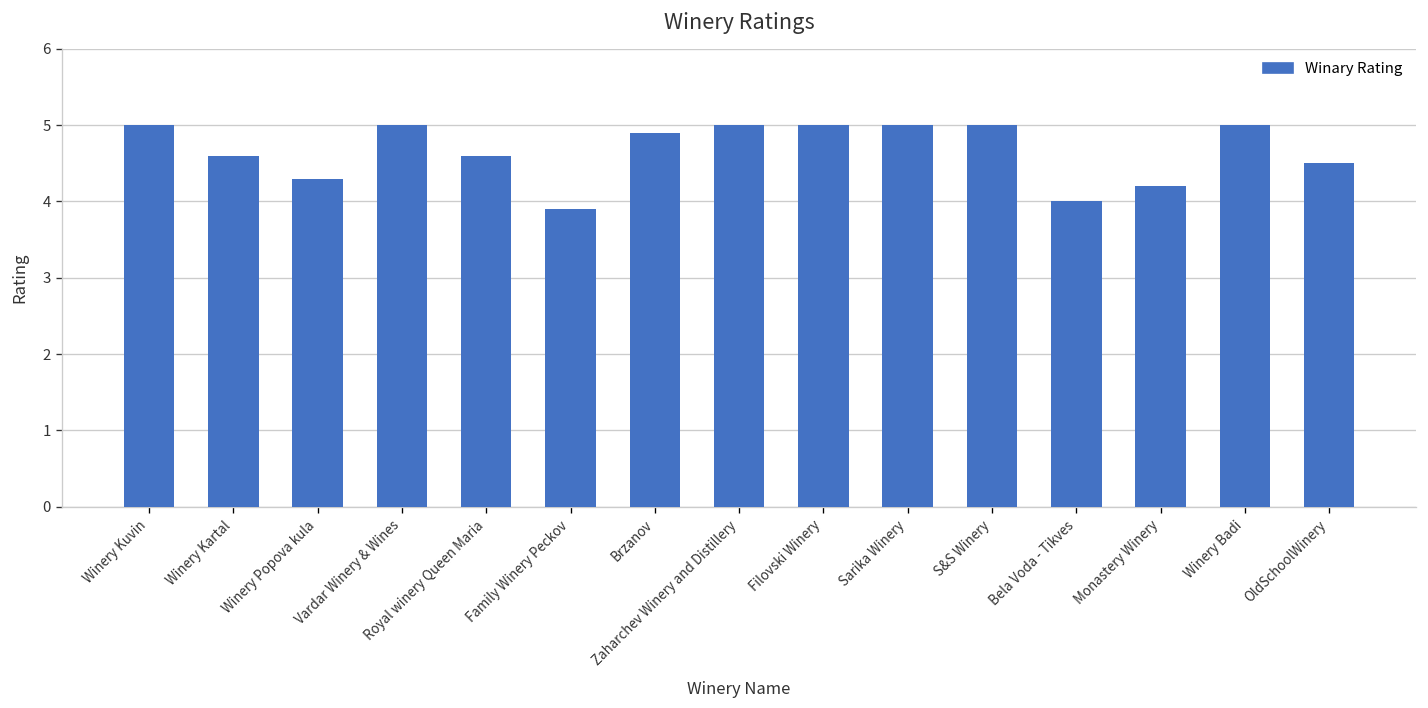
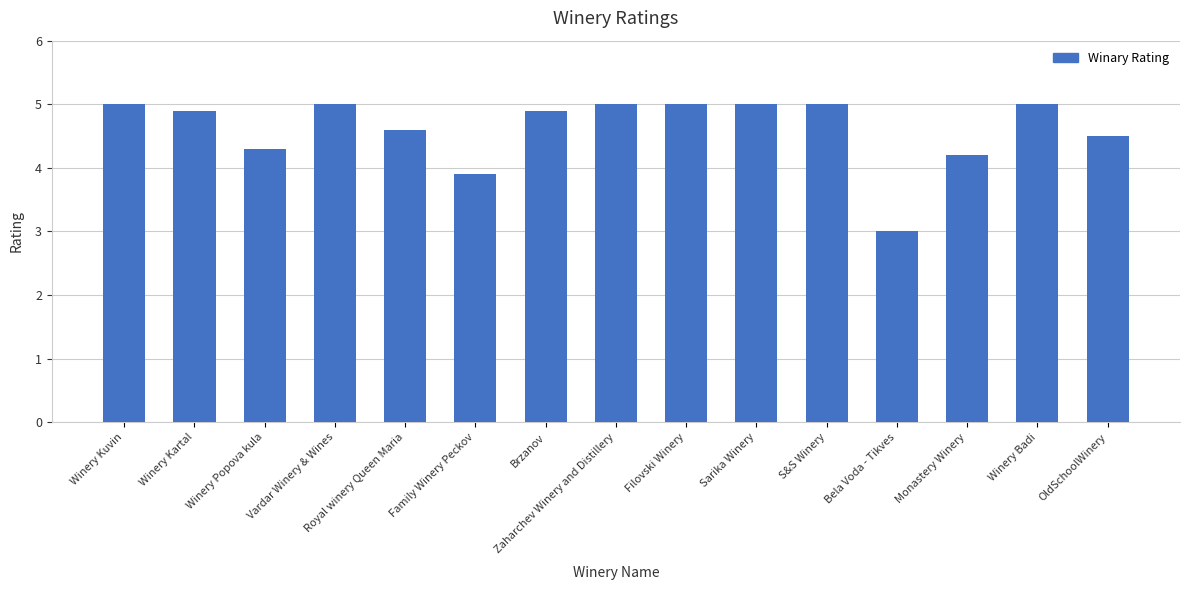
  {
    "Winery Kuvin": 5.0,
-   "Winery Kartal": 4.6,
+   "Winery Kartal": 4.9,
    "Winery Popova kula": 4.3,
    "Vardar Winery & Wines": 5.0,
    "Royal winery Queen Maria": 4.6,
    "Family Winery Peckov": 3.9,
    "Brzanov": 4.9,
    "Zaharchev Winery and Distillery": 5.0,
    "Filovski Winery": 5.0,
    "Sarika Winery": 5.0,
    "S&S Winery": 5.0,
-   "Bela Voda - Tikves": 4,
+   "Bela Voda - Tikves": 3,
    "Monastery Winery": 4.2,
    "Winery Badi": 5.0,
    "OldSchoolWinery": 4.5
  }
